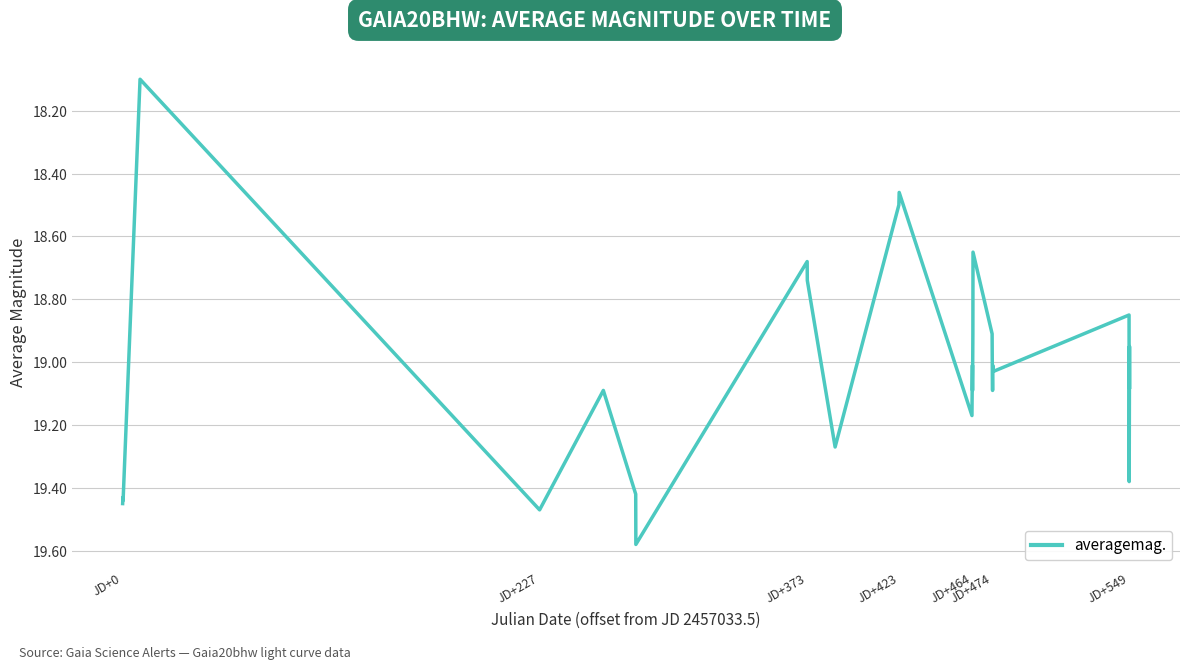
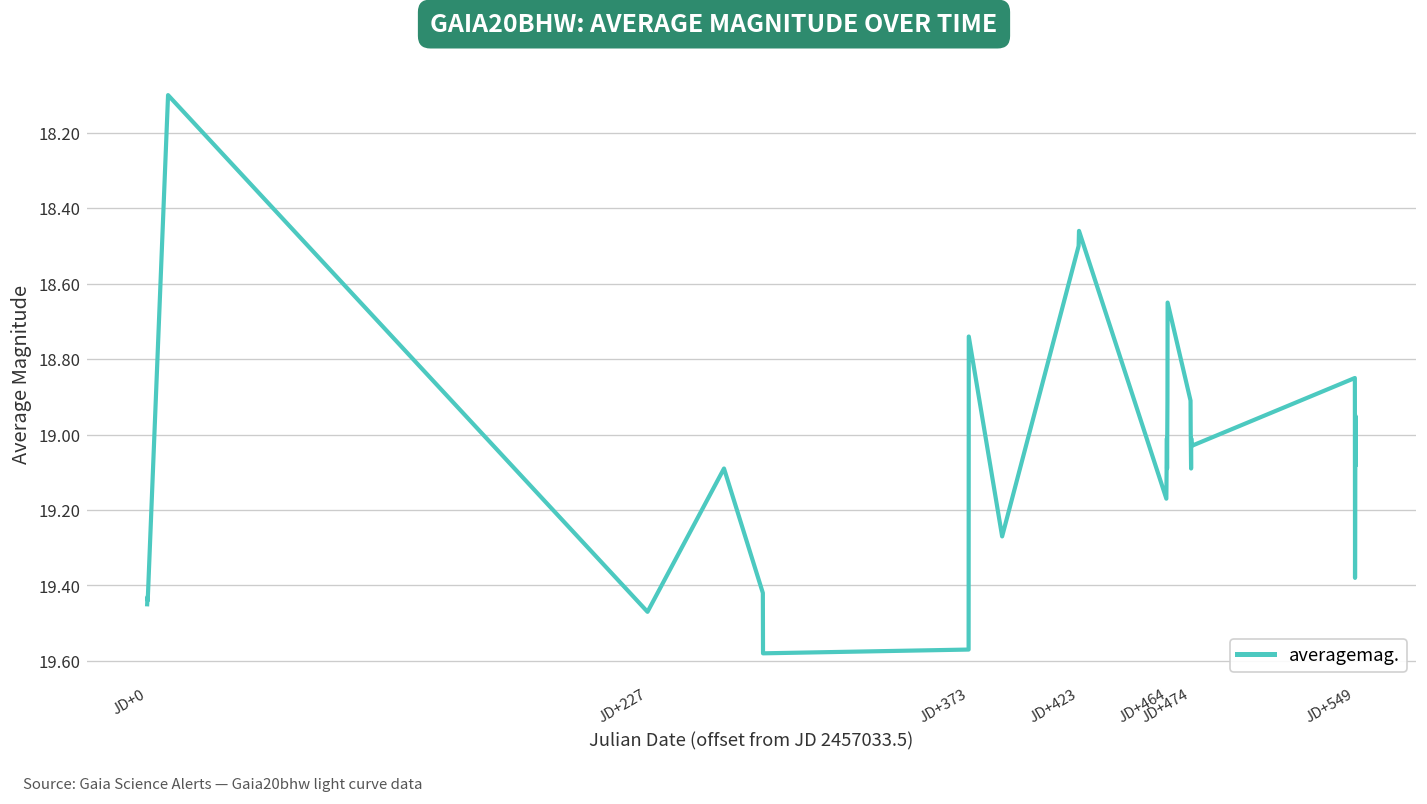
  {
    "JD+0": 19.45,
    "JD+227": 19.47,
-   "JD+373": 18.68,
+   "JD+373": 19.57,
    "JD+423": 18.46,
    "JD+464": 18.91,
    "JD+474": 19.09,
    "JD+549": 19.38
  }
